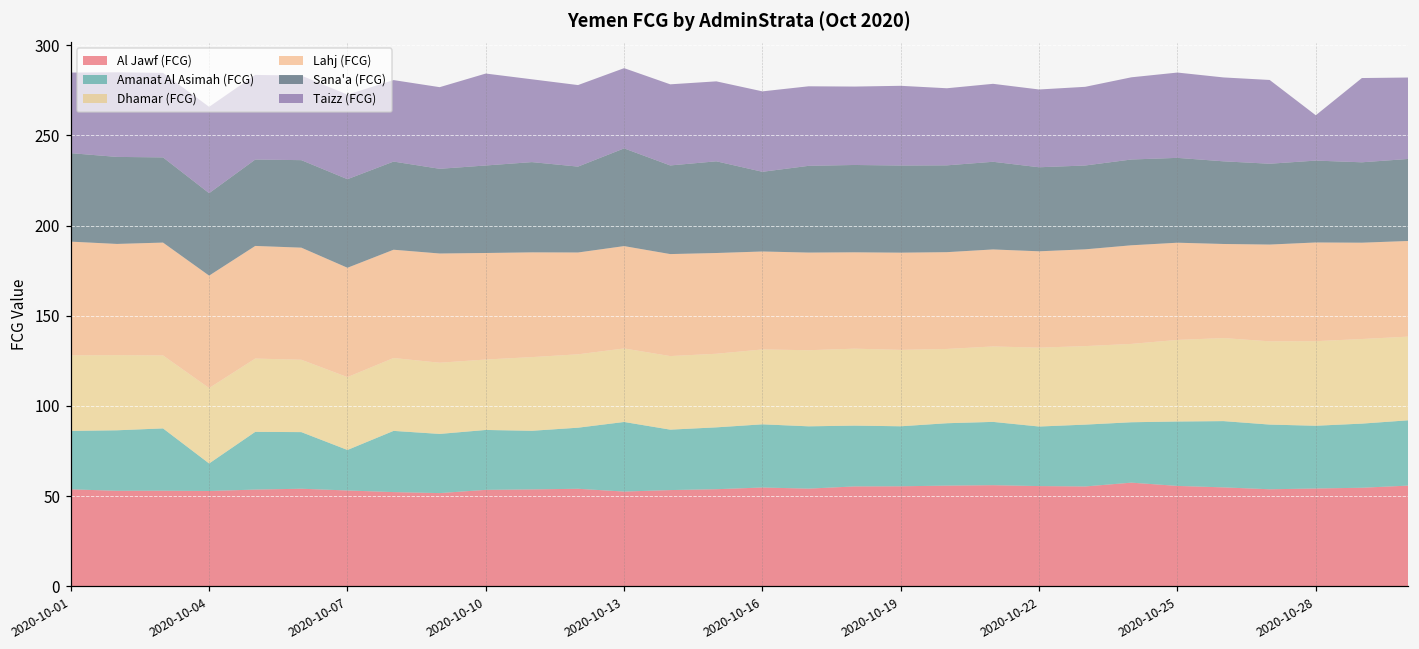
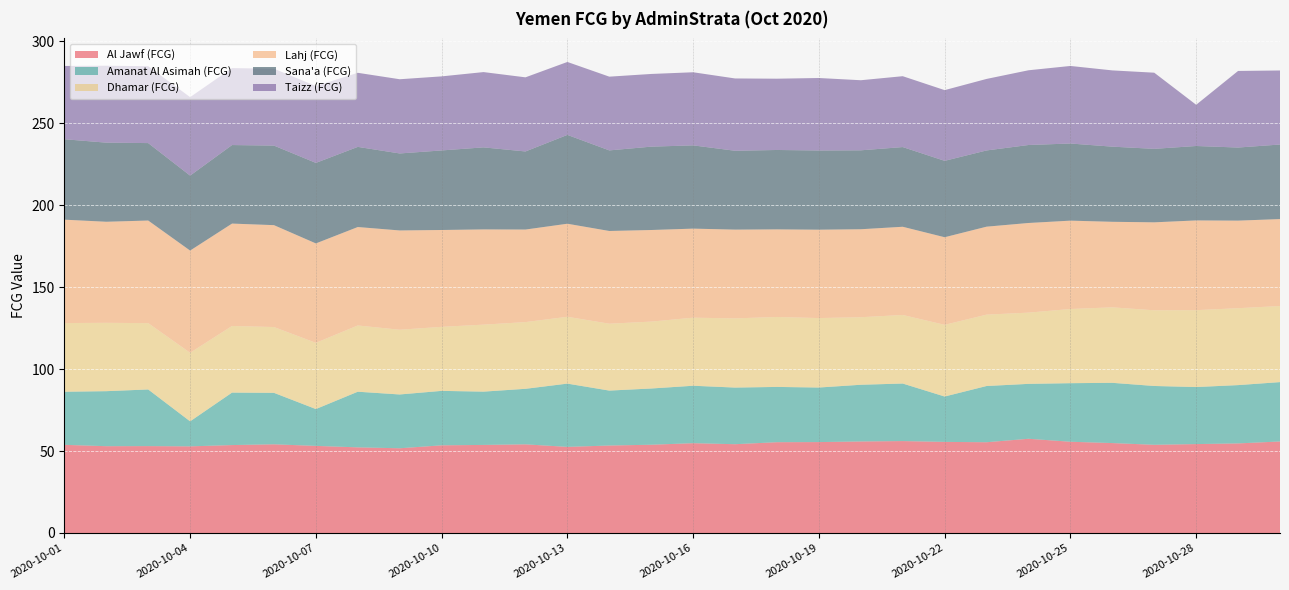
  {
    "Al Jawf (FCG)": {
      "2020-10-01": 54,
      "2020-10-04": 53,
      "2020-10-07": 53,
      "2020-10-10": 53,
      "2020-10-13": 53,
      "2020-10-16": 55,
      "2020-10-19": 55,
      "2020-10-22": 56,
      "2020-10-25": 56,
      "2020-10-28": 54
    },
    "Amanat Al Asimah (FCG)": {
      "2020-10-01": 32,
      "2020-10-04": 15,
      "2020-10-07": 22,
      "2020-10-10": 33,
      "2020-10-13": 39,
      "2020-10-16": 35,
      "2020-10-19": 33,
-     "2020-10-22": 33,
+     "2020-10-22": 28,
      "2020-10-25": 36,
      "2020-10-28": 35
    },
    "Sana'a (FCG)": {
      "2020-10-01": 49,
      "2020-10-04": 46,
      "2020-10-07": 49,
      "2020-10-10": 49,
      "2020-10-13": 54,
-     "2020-10-16": 44,
+     "2020-10-16": 51,
      "2020-10-19": 48,
      "2020-10-22": 47,
      "2020-10-25": 47,
      "2020-10-28": 45
    },
    "Taizz (FCG)": {
      "2020-10-01": 45,
-     "2020-10-10": 51,
+     "2020-10-10": 45,
      "2020-10-13": 44,
      "2020-10-16": 45,
      "2020-10-19": 44,
      "2020-10-22": 43,
      "2020-10-25": 47,
      "2020-10-28": 25
    }
  }
